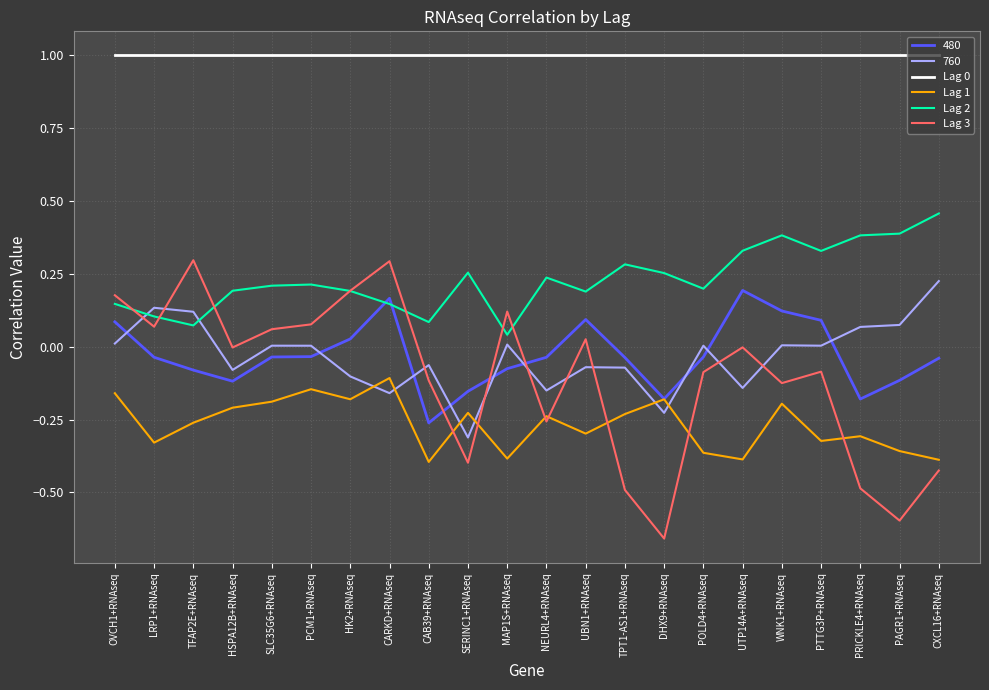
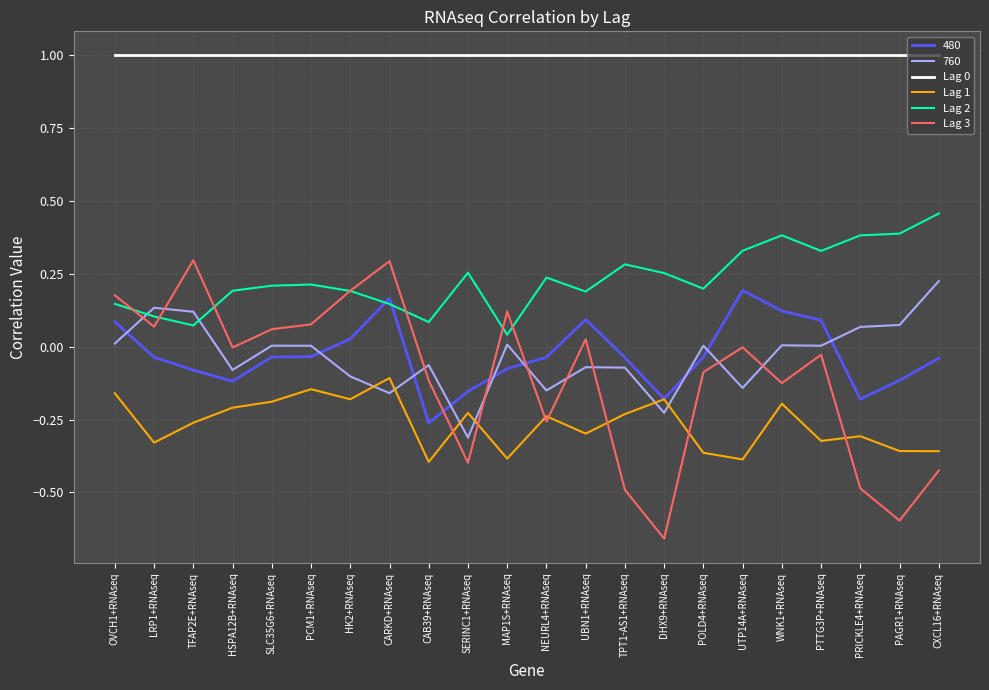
  {
    "480": {
      "OVCH1+RNAseq": 0.09,
      "LRP1+RNAseq": -0.04,
      "TFAP2E+RNAseq": -0.08,
      "HSPA12B+RNAseq": -0.12,
      "SLC35G6+RNAseq": -0.04,
      "PCM1+RNAseq": -0.03,
      "HK2+RNAseq": 0.03,
      "CARKD+RNAseq": 0.17,
      "CAB39+RNAseq": -0.26,
      "SERINC1+RNAseq": -0.15,
      "MAP1S+RNAseq": -0.08,
      "NEURL4+RNAseq": -0.04,
      "UBN1+RNAseq": 0.09,
      "TPT1-AS1+RNAseq": -0.04,
      "POLD4+RNAseq": -0.04,
      "UTP14A+RNAseq": 0.19,
      "WNK1+RNAseq": 0.12,
      "PTTG3P+RNAseq": 0.09,
      "PRICKLE4+RNAseq": -0.18,
      "PAGR1+RNAseq": -0.12,
      "CXCL16+RNAseq": -0.04
    },
    "760": {
      "OVCH1+RNAseq": 0.01,
      "LRP1+RNAseq": 0.13,
      "TFAP2E+RNAseq": 0.12,
      "HSPA12B+RNAseq": -0.08,
      "SLC35G6+RNAseq": 0.00,
      "PCM1+RNAseq": 0.00,
      "HK2+RNAseq": -0.10,
      "CARKD+RNAseq": -0.16,
      "CAB39+RNAseq": -0.06,
      "SERINC1+RNAseq": -0.31,
      "MAP1S+RNAseq": 0.01,
      "NEURL4+RNAseq": -0.15,
      "UBN1+RNAseq": -0.07,
      "TPT1-AS1+RNAseq": -0.07,
      "DHX9+RNAseq": -0.23,
      "POLD4+RNAseq": 0.00,
      "UTP14A+RNAseq": -0.14,
      "WNK1+RNAseq": 0.00,
      "PTTG3P+RNAseq": 0.00,
      "PRICKLE4+RNAseq": 0.07,
      "PAGR1+RNAseq": 0.07,
      "CXCL16+RNAseq": 0.23
    },
    "Lag 0": {
      "OVCH1+RNAseq": 1.00,
      "LRP1+RNAseq": 1.00,
      "TFAP2E+RNAseq": 1.00,
      "HSPA12B+RNAseq": 1.00,
      "SLC35G6+RNAseq": 1.00,
      "PCM1+RNAseq": 1.00,
      "HK2+RNAseq": 1.00,
      "CARKD+RNAseq": 1.00,
      "CAB39+RNAseq": 1.00,
      "SERINC1+RNAseq": 1.00,
      "MAP1S+RNAseq": 1.00,
      "NEURL4+RNAseq": 1.00,
      "UBN1+RNAseq": 1.00,
      "TPT1-AS1+RNAseq": 1.00,
      "DHX9+RNAseq": 1.00,
      "POLD4+RNAseq": 1.00,
      "UTP14A+RNAseq": 1.00,
      "WNK1+RNAseq": 1.00,
      "PTTG3P+RNAseq": 1.00,
      "PRICKLE4+RNAseq": 1.00,
      "PAGR1+RNAseq": 1.00
    },
    "Lag 1": {
      "OVCH1+RNAseq": -0.16,
      "LRP1+RNAseq": -0.33,
      "TFAP2E+RNAseq": -0.26,
      "HSPA12B+RNAseq": -0.21,
      "SLC35G6+RNAseq": -0.19,
      "PCM1+RNAseq": -0.15,
      "HK2+RNAseq": -0.18,
      "CARKD+RNAseq": -0.11,
      "CAB39+RNAseq": -0.40,
      "SERINC1+RNAseq": -0.23,
      "MAP1S+RNAseq": -0.38,
      "NEURL4+RNAseq": -0.24,
      "UBN1+RNAseq": -0.30,
      "TPT1-AS1+RNAseq": -0.23,
      "POLD4+RNAseq": -0.36,
      "UTP14A+RNAseq": -0.39,
      "WNK1+RNAseq": -0.20,
      "PTTG3P+RNAseq": -0.32,
      "PRICKLE4+RNAseq": -0.31,
      "PAGR1+RNAseq": -0.36,
-     "CXCL16+RNAseq": -0.39
+     "CXCL16+RNAseq": -0.36
    },
    "Lag 2": {
      "OVCH1+RNAseq": 0.15,
      "LRP1+RNAseq": 0.10,
      "TFAP2E+RNAseq": 0.07,
      "HSPA12B+RNAseq": 0.19,
      "SLC35G6+RNAseq": 0.21,
      "PCM1+RNAseq": 0.21,
      "CARKD+RNAseq": 0.15,
      "CAB39+RNAseq": 0.08,
      "SERINC1+RNAseq": 0.25,
      "MAP1S+RNAseq": 0.04,
      "NEURL4+RNAseq": 0.24,
      "UBN1+RNAseq": 0.19,
      "TPT1-AS1+RNAseq": 0.28,
      "DHX9+RNAseq": 0.25,
      "POLD4+RNAseq": 0.20,
      "UTP14A+RNAseq": 0.33,
      "WNK1+RNAseq": 0.38,
      "PTTG3P+RNAseq": 0.33,
      "PRICKLE4+RNAseq": 0.38,
      "PAGR1+RNAseq": 0.39,
      "CXCL16+RNAseq": 0.46
    },
    "Lag 3": {
      "OVCH1+RNAseq": 0.18,
      "LRP1+RNAseq": 0.07,
      "TFAP2E+RNAseq": 0.30,
      "HSPA12B+RNAseq": 0.00,
      "SLC35G6+RNAseq": 0.06,
      "PCM1+RNAseq": 0.08,
      "CARKD+RNAseq": 0.29,
      "CAB39+RNAseq": -0.12,
      "SERINC1+RNAseq": -0.40,
      "MAP1S+RNAseq": 0.12,
      "NEURL4+RNAseq": -0.26,
      "UBN1+RNAseq": 0.03,
      "TPT1-AS1+RNAseq": -0.49,
      "DHX9+RNAseq": -0.66,
      "POLD4+RNAseq": -0.09,
      "UTP14A+RNAseq": 0.00,
      "WNK1+RNAseq": -0.13,
-     "PTTG3P+RNAseq": -0.09,
+     "PTTG3P+RNAseq": -0.03,
      "PRICKLE4+RNAseq": -0.49,
      "PAGR1+RNAseq": -0.60,
      "CXCL16+RNAseq": -0.43
    }
  }
